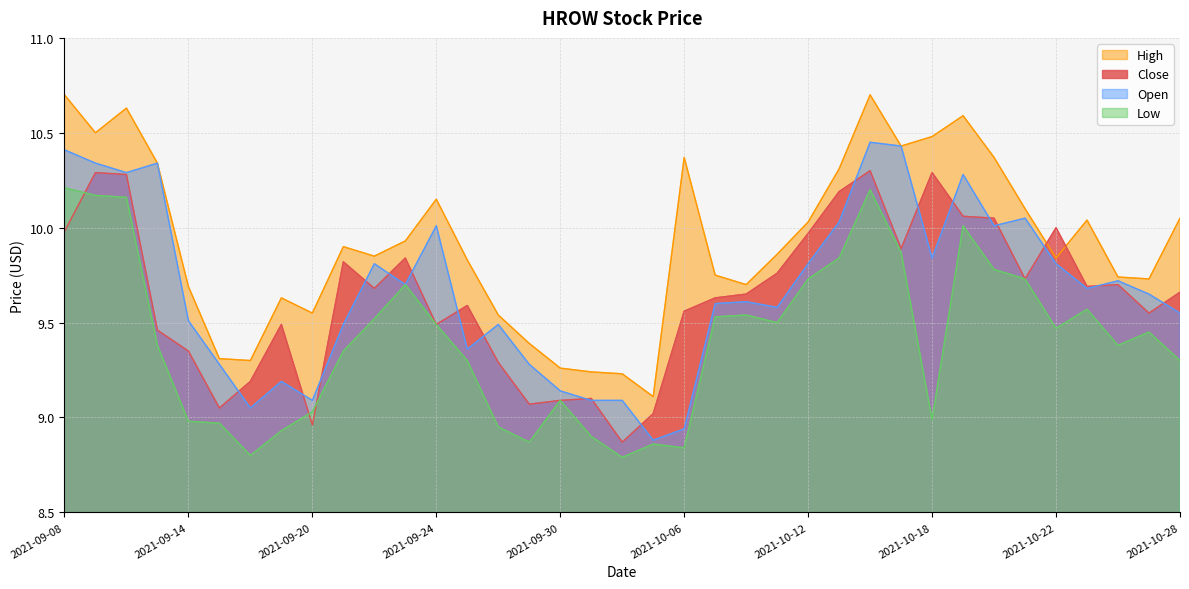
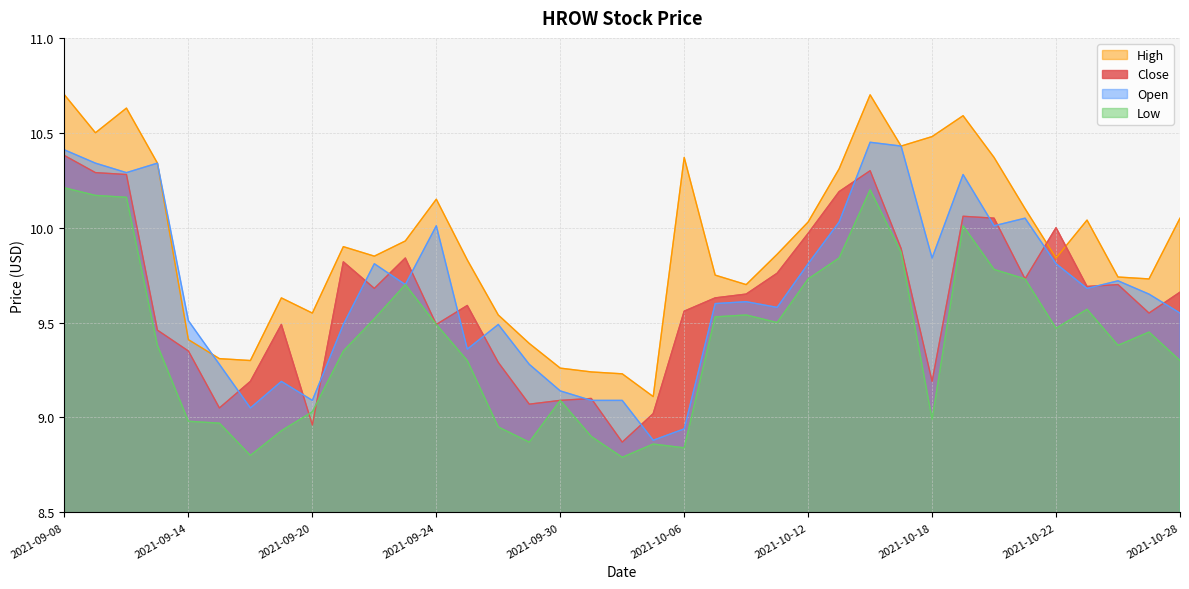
  {
    "High": {
      "2021-09-08": 10.70,
-     "2021-09-14": 9.69,
+     "2021-09-14": 9.41,
      "2021-09-20": 9.55,
      "2021-09-24": 10.15,
      "2021-09-30": 9.26,
      "2021-10-06": 10.37,
      "2021-10-12": 10.03,
      "2021-10-18": 10.48,
      "2021-10-22": 9.84,
      "2021-10-28": 10.05
    },
    "Close": {
-     "2021-09-08": 9.98,
+     "2021-09-08": 10.38,
      "2021-09-14": 9.35,
      "2021-09-20": 8.96,
      "2021-10-06": 9.56,
      "2021-10-12": 9.97,
-     "2021-10-18": 10.29,
+     "2021-10-18": 9.19,
      "2021-10-22": 10.00,
      "2021-10-28": 9.66
    },
    "Open": {
      "2021-09-08": 10.41,
      "2021-09-14": 9.51,
      "2021-09-20": 9.09,
      "2021-09-24": 10.01,
      "2021-09-30": 9.14,
      "2021-10-06": 8.94,
      "2021-10-12": 9.81,
      "2021-10-18": 9.84,
      "2021-10-22": 9.81,
      "2021-10-28": 9.55
    },
    "Low": {
      "2021-09-08": 10.21,
      "2021-09-14": 8.98,
      "2021-09-20": 9.03,
      "2021-10-06": 8.84,
      "2021-10-12": 9.73,
      "2021-10-18": 8.99,
      "2021-10-22": 9.47,
      "2021-10-28": 9.30
    }
  }
